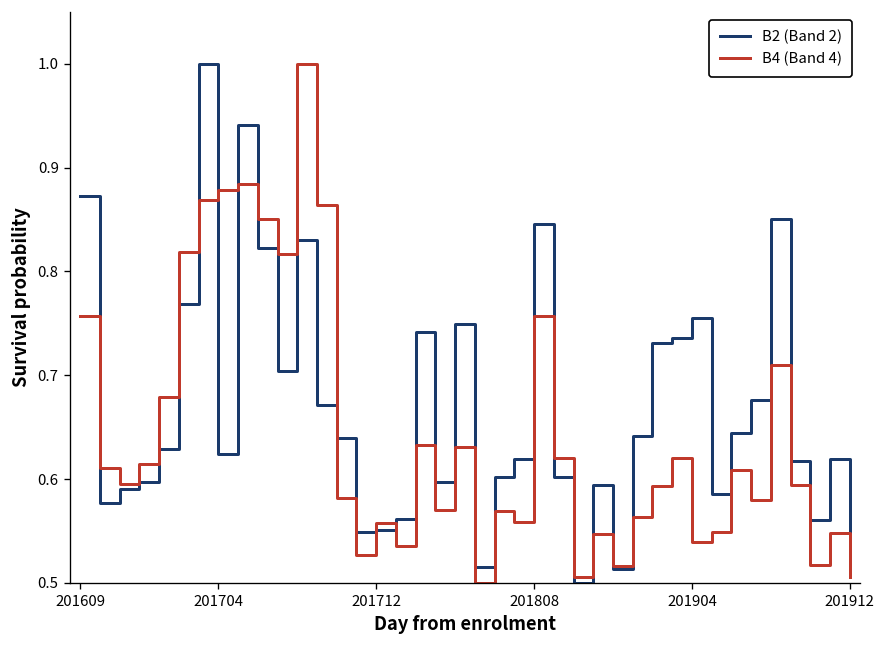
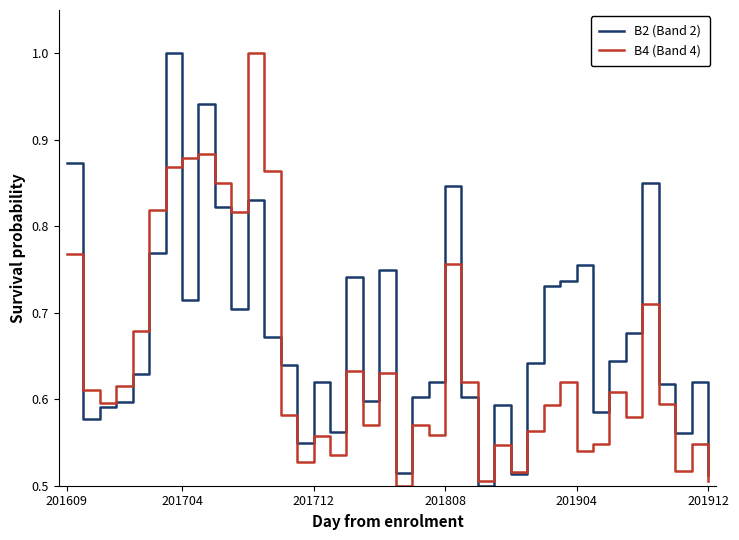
  {
    "B2 (Band 2)": {
      "201609": 0.87,
-     "201704": 0.62,
-     "201712": 0.55,
+     "201704": 0.72,
+     "201712": 0.62,
      "201808": 0.85,
      "201904": 0.76,
      "201912": 0.51
    },
    "B4 (Band 4)": {
-     "201609": 0.76,
+     "201609": 0.77,
      "201704": 0.88,
      "201712": 0.56,
      "201808": 0.76,
      "201904": 0.54,
      "201912": 0.51
    }
  }
